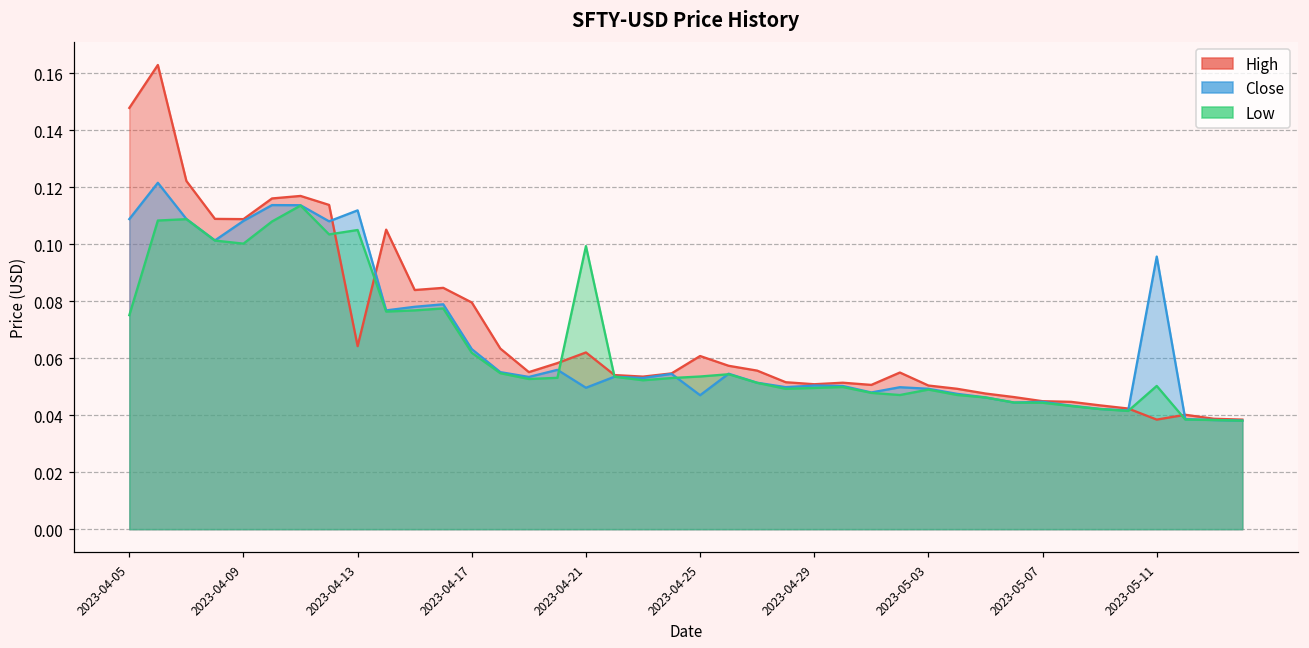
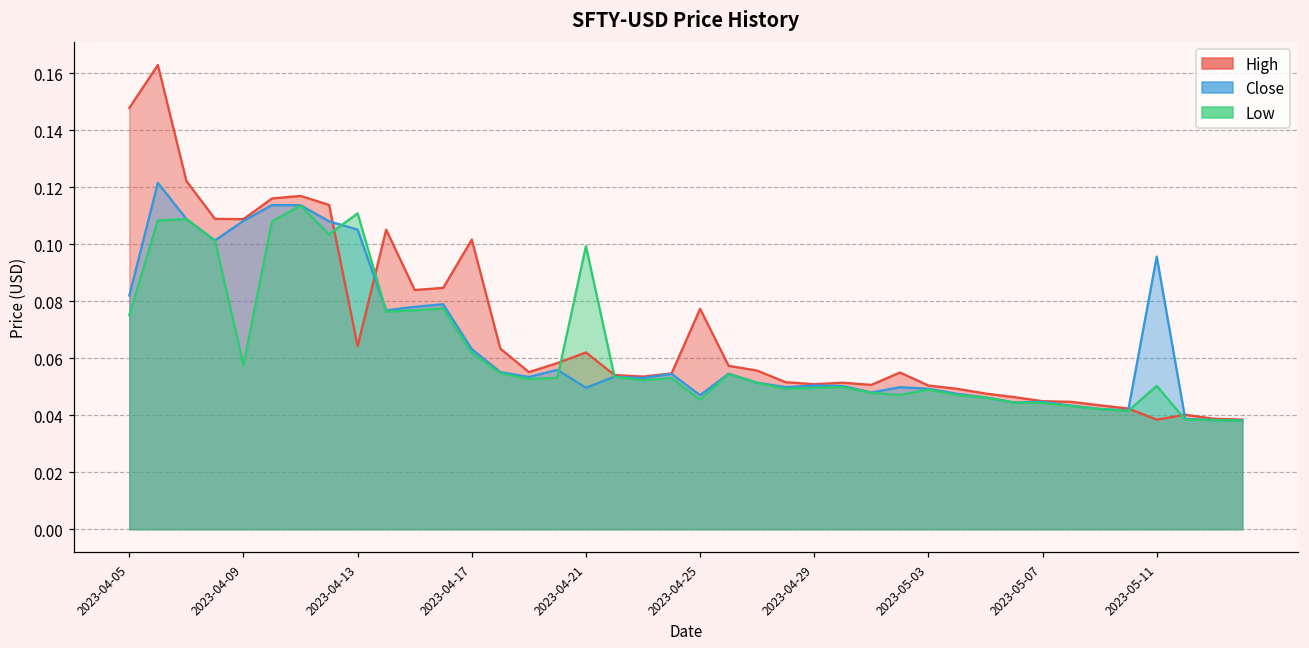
  {
    "High": {
      "2023-04-05": 0.148,
      "2023-04-13": 0.064,
-     "2023-04-17": 0.080,
+     "2023-04-17": 0.102,
      "2023-04-21": 0.062,
-     "2023-04-25": 0.061,
+     "2023-04-25": 0.077,
      "2023-05-03": 0.050,
      "2023-05-11": 0.038
    },
    "Close": {
-     "2023-04-05": 0.109,
-     "2023-04-13": 0.112,
+     "2023-04-05": 0.082,
+     "2023-04-13": 0.105,
      "2023-04-17": 0.063,
      "2023-04-21": 0.050,
      "2023-04-25": 0.047,
      "2023-05-11": 0.096
    },
    "Low": {
      "2023-04-05": 0.075,
-     "2023-04-09": 0.100,
-     "2023-04-13": 0.105,
+     "2023-04-09": 0.058,
+     "2023-04-13": 0.111,
      "2023-04-17": 0.062,
      "2023-04-21": 0.099,
-     "2023-04-25": 0.054,
+     "2023-04-25": 0.045,
      "2023-05-11": 0.050
    }
  }
